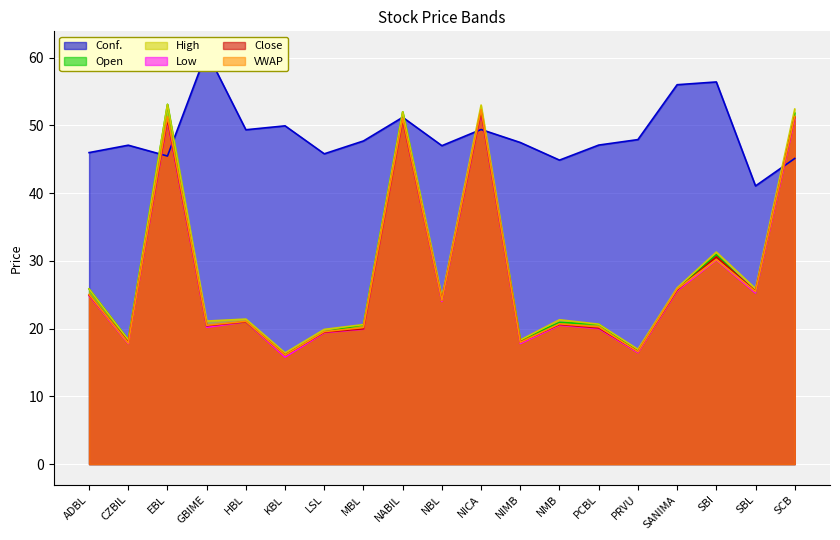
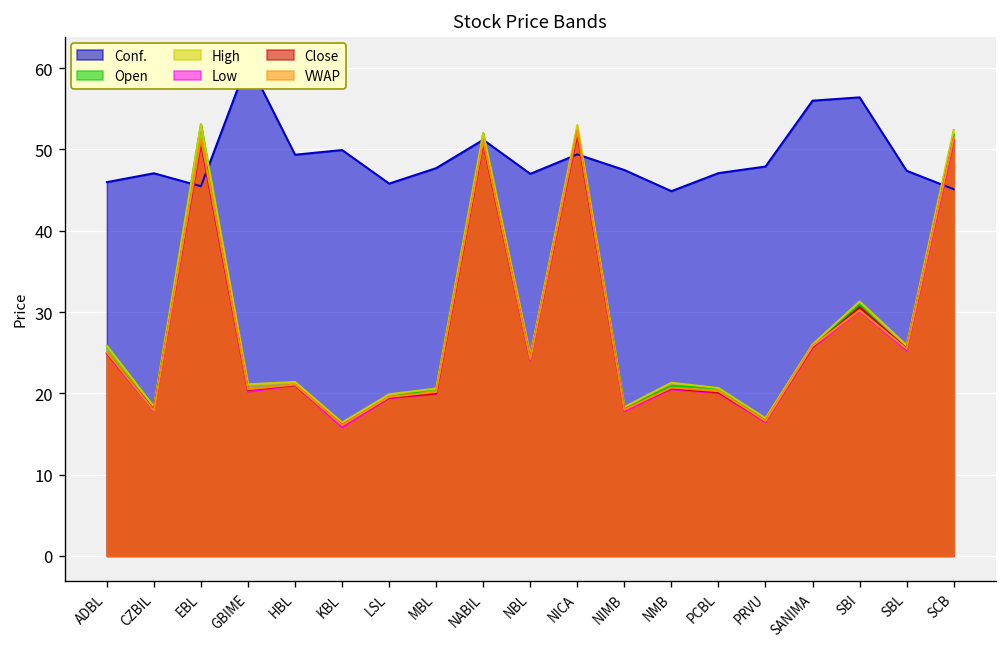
  {
    "Conf.": {
      "ADBL": 46,
      "CZBIL": 47,
      "EBL": 45,
      "HBL": 49,
      "KBL": 50,
      "LSL": 46,
      "MBL": 48,
      "NBL": 47,
      "NICA": 49,
      "NIMB": 47,
      "NMB": 45,
      "PCBL": 47,
      "PRVU": 48,
      "SANIMA": 56,
      "SBI": 56,
-     "SBL": 41,
+     "SBL": 47,
      "SCB": 45
    },
    "Open": {
      "SCB": 52
    },
    "High": {
      "GBIME": 21,
      "NBL": 25,
      "NICA": 53,
      "NMB": 21,
      "SBI": 31,
      "SBL": 26,
      "SCB": 52
    },
    "VWAP": {
      "EBL": 51
    }
  }
